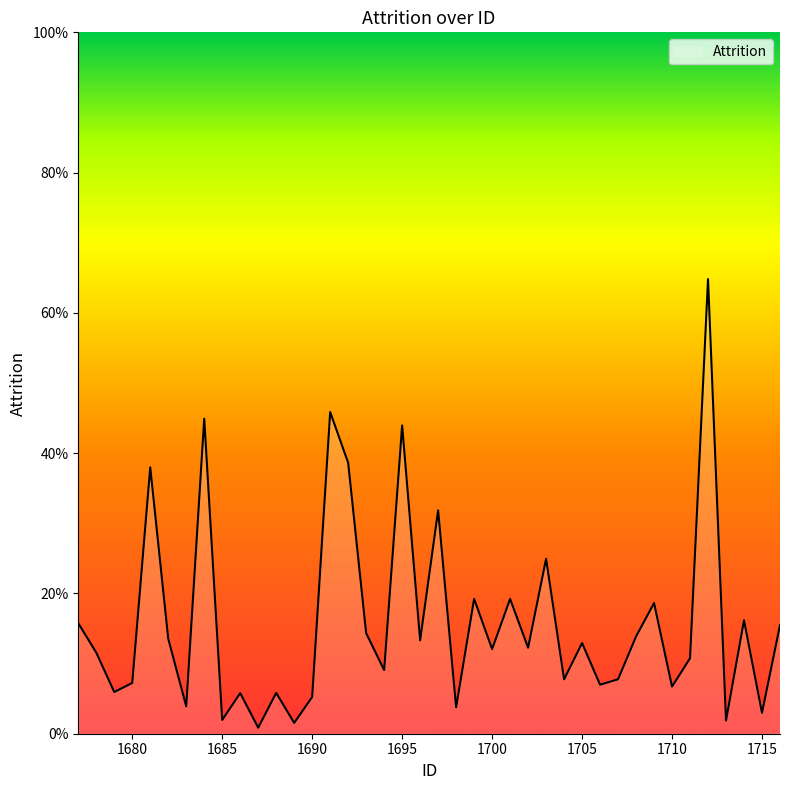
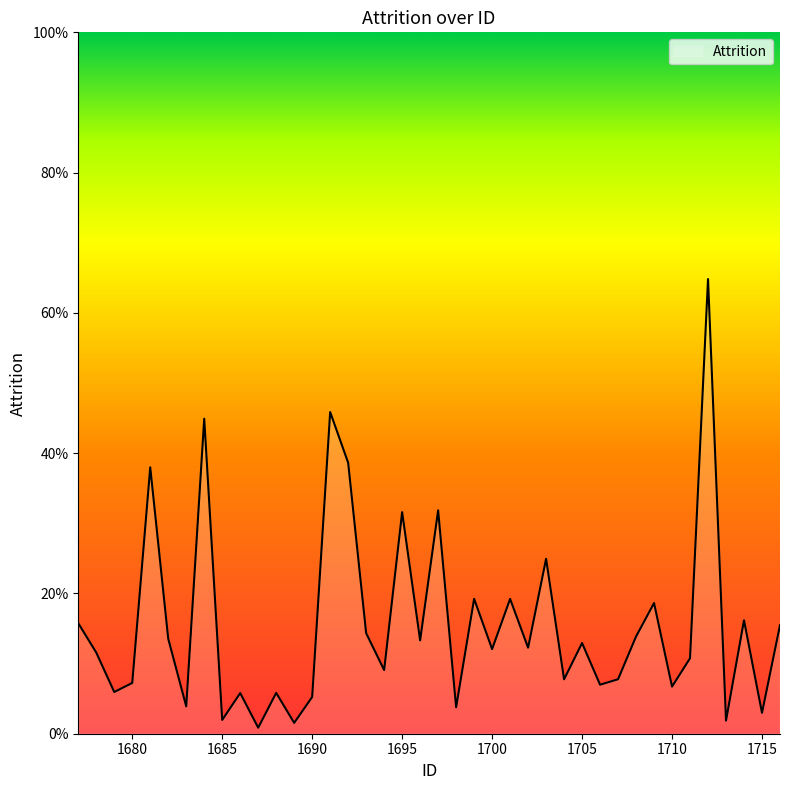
  {
    "1680": "7%",
    "1685": "2%",
    "1690": "5%",
-   "1695": "44%",
+   "1695": "32%",
    "1700": "12%",
    "1705": "13%",
    "1710": "7%",
    "1715": "3%"
  }
